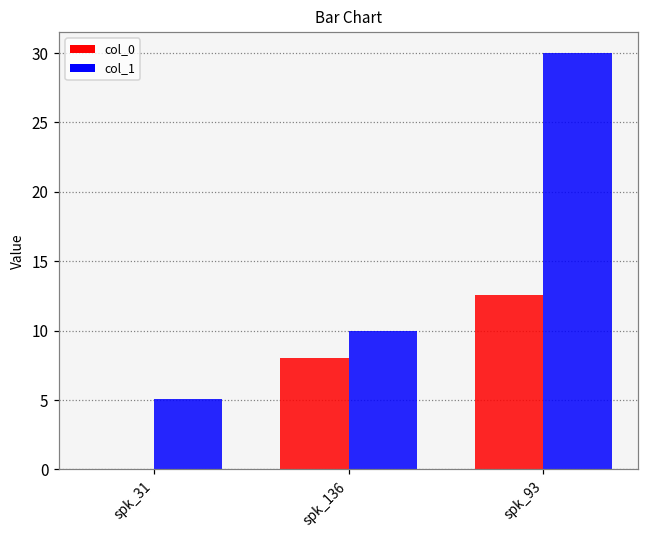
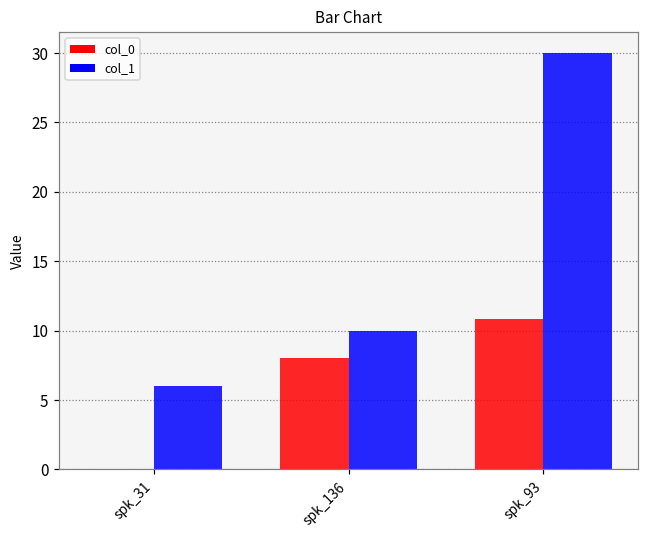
  {
    "col_0": {
      "spk_31": 0.0,
      "spk_136": 8.0,
-     "spk_93": 12.6
+     "spk_93": 10.8
    },
    "col_1": {
-     "spk_31": 5.1,
+     "spk_31": 6.0,
      "spk_136": 10.0,
      "spk_93": 30.0
    }
  }
